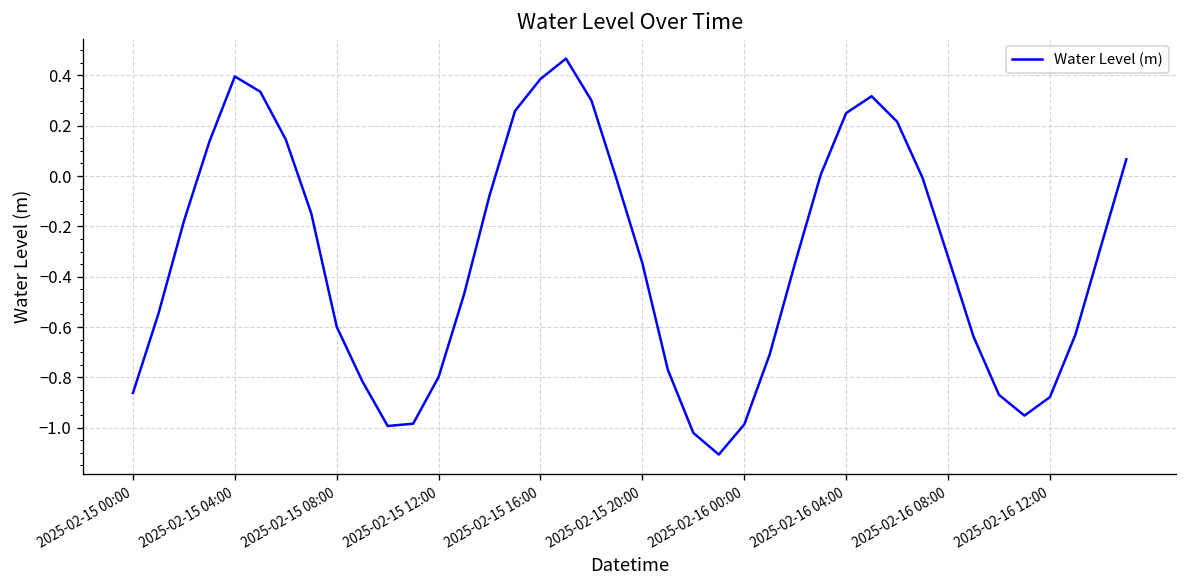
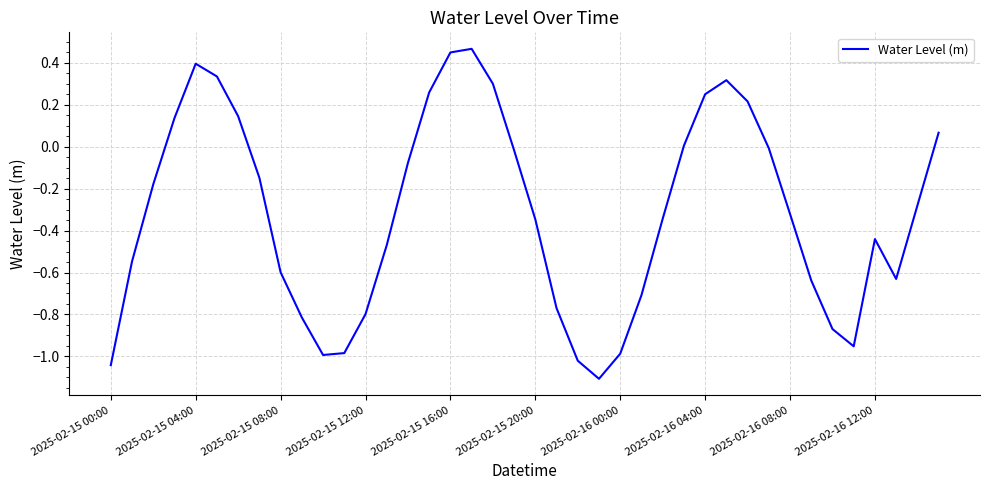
  {
-   "2025-02-15 00:00": -0.86,
+   "2025-02-15 00:00": -1.04,
    "2025-02-15 04:00": 0.40,
    "2025-02-15 08:00": -0.60,
    "2025-02-15 12:00": -0.80,
-   "2025-02-15 16:00": 0.39,
+   "2025-02-15 16:00": 0.45,
    "2025-02-15 20:00": -0.35,
    "2025-02-16 00:00": -0.99,
    "2025-02-16 04:00": 0.25,
    "2025-02-16 08:00": -0.32,
-   "2025-02-16 12:00": -0.88
+   "2025-02-16 12:00": -0.44
  }
